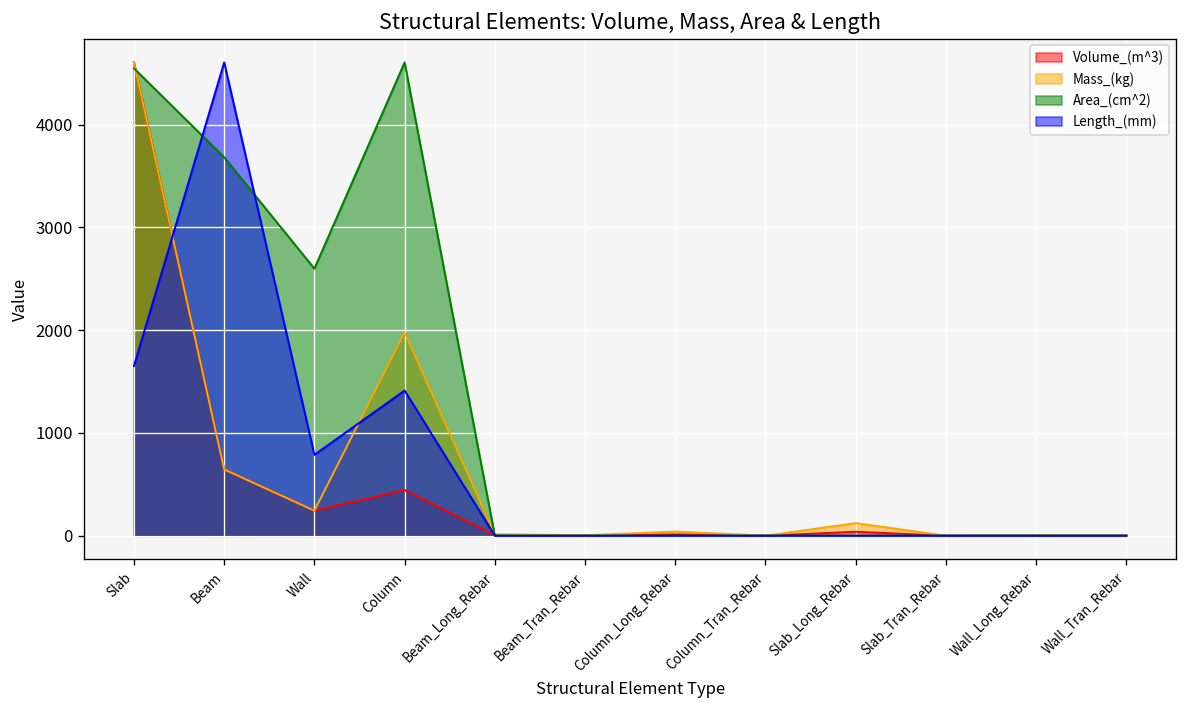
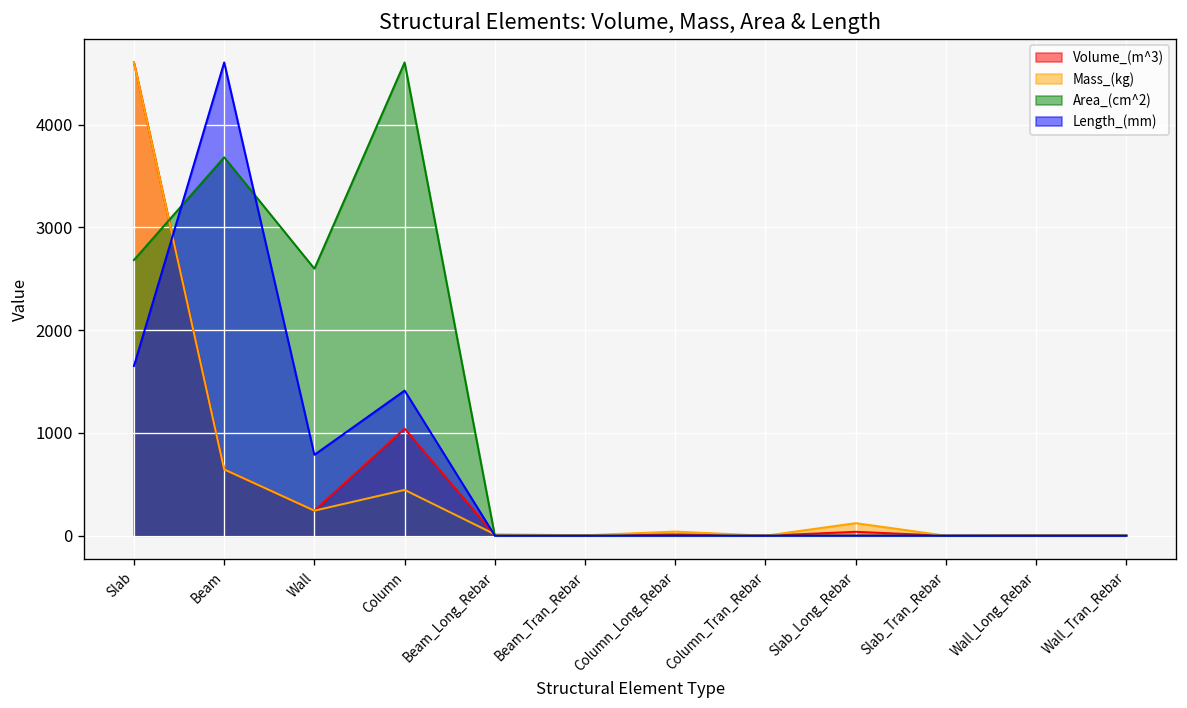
  {
    "Volume_(m^3)": {
-     "Column": 400,
+     "Column": 1000,
      "Slab_Long_Rebar": 0
    },
    "Mass_(kg)": {
-     "Column": 2000,
+     "Column": 400,
      "Slab_Long_Rebar": 100
    },
    "Area_(cm^2)": {
-     "Slab": 4500,
+     "Slab": 2700,
      "Beam": 3700,
      "Wall": 2600,
      "Column": 4600
    },
    "Length_(mm)": {
      "Slab": 1700,
      "Beam": 4600,
      "Wall": 800,
      "Column": 1400
    }
  }
